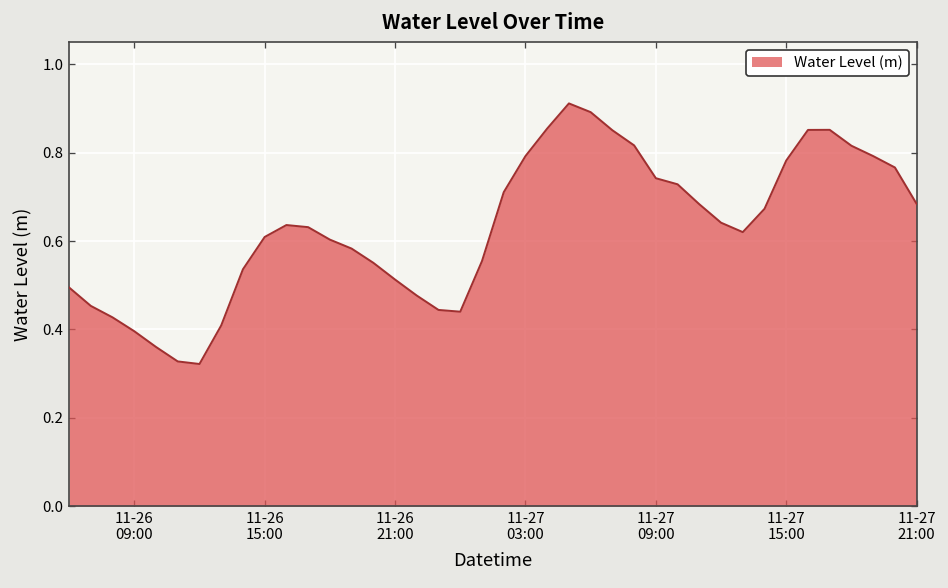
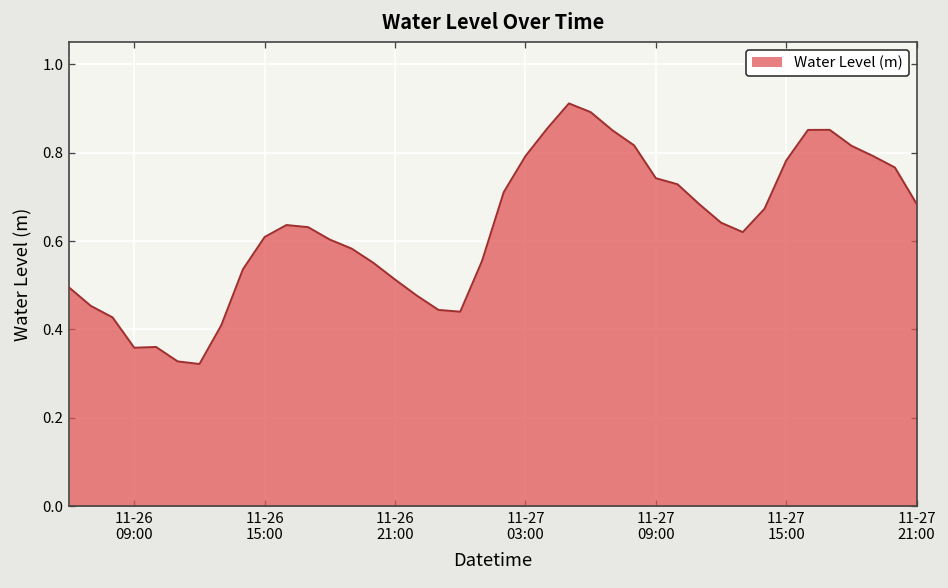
  {
-   "11-26 09:00": 0.40,
+   "11-26 09:00": 0.36,
    "11-26 15:00": 0.61,
    "11-26 21:00": 0.51,
    "11-27 03:00": 0.79,
    "11-27 09:00": 0.74,
    "11-27 15:00": 0.78,
    "11-27 21:00": 0.68
  }
